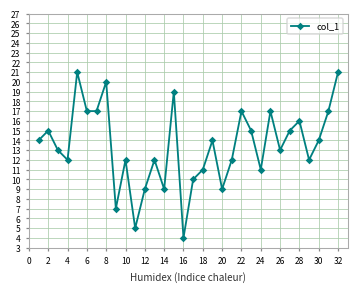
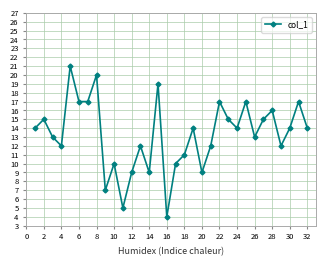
  {
    "2": 15,
    "4": 12,
    "6": 17,
    "8": 20,
-   "10": 12,
+   "10": 10,
    "12": 9,
    "14": 9,
    "16": 4,
    "18": 11,
    "20": 9,
    "22": 17,
-   "24": 11,
+   "24": 14,
    "26": 13,
    "28": 16,
    "30": 14,
-   "32": 21
+   "32": 14
  }
